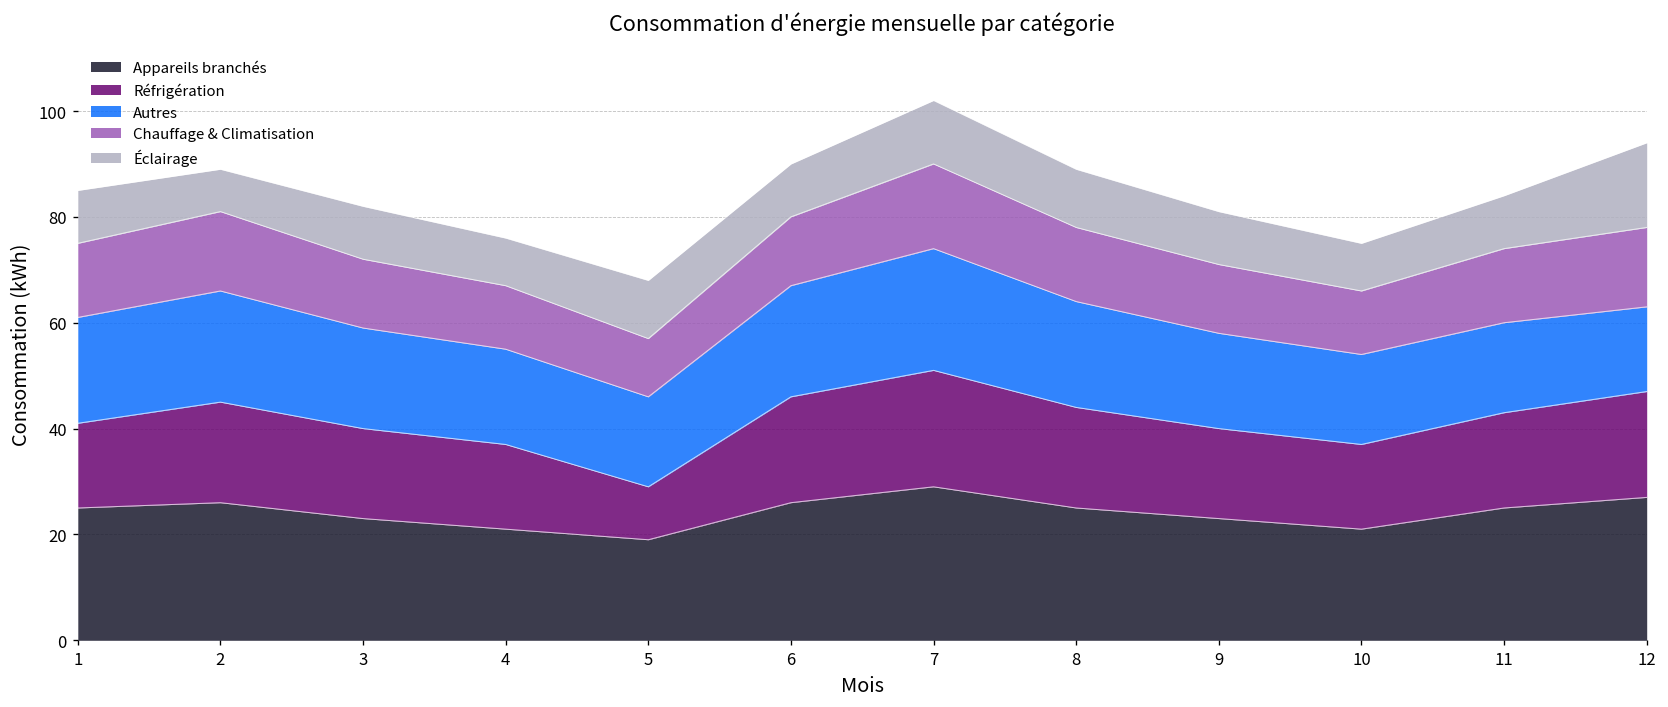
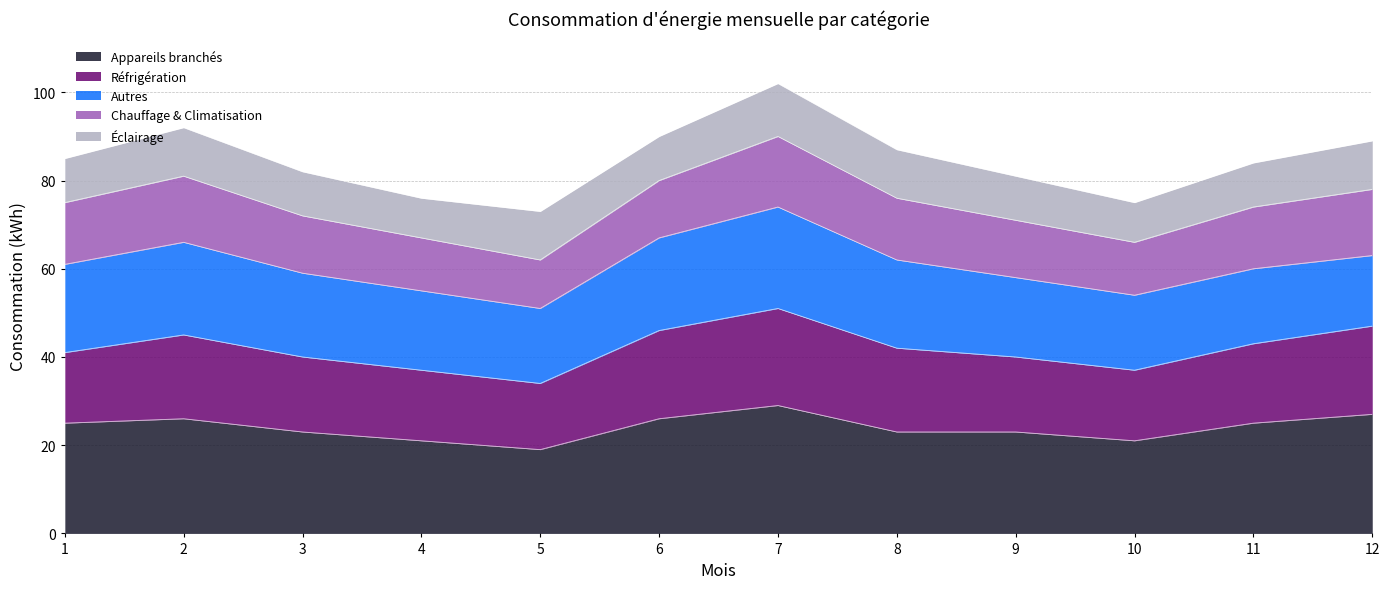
  {
    "Appareils branchés": {
      "1": 25,
      "2": 26,
      "3": 23,
      "4": 21,
      "5": 19,
      "6": 26,
      "7": 29,
-     "8": 25,
+     "8": 23,
      "9": 23,
      "10": 21,
      "11": 25,
      "12": 27
    },
    "Réfrigération": {
      "1": 16,
      "2": 19,
      "3": 17,
      "4": 16,
-     "5": 10,
+     "5": 15,
      "6": 20,
      "7": 22,
      "8": 19,
      "9": 17,
      "10": 16,
      "11": 18,
      "12": 20
    },
    "Autres": {
      "1": 20,
      "2": 21,
      "3": 19,
      "4": 18,
      "5": 17,
      "6": 21,
      "7": 23,
      "8": 20,
      "9": 18,
      "10": 17,
      "11": 17,
      "12": 16
    },
    "Chauffage & Climatisation": {
      "1": 14,
      "2": 15,
      "3": 13,
      "4": 12,
      "5": 11,
      "6": 13,
      "7": 16,
      "8": 14,
      "9": 13,
      "10": 12,
      "11": 14,
      "12": 15
    },
    "Éclairage": {
      "1": 10,
-     "2": 8,
+     "2": 11,
      "3": 10,
      "4": 9,
      "5": 11,
      "6": 10,
      "7": 12,
      "8": 11,
      "9": 10,
      "10": 9,
      "11": 10,
-     "12": 16
+     "12": 11
    }
  }
